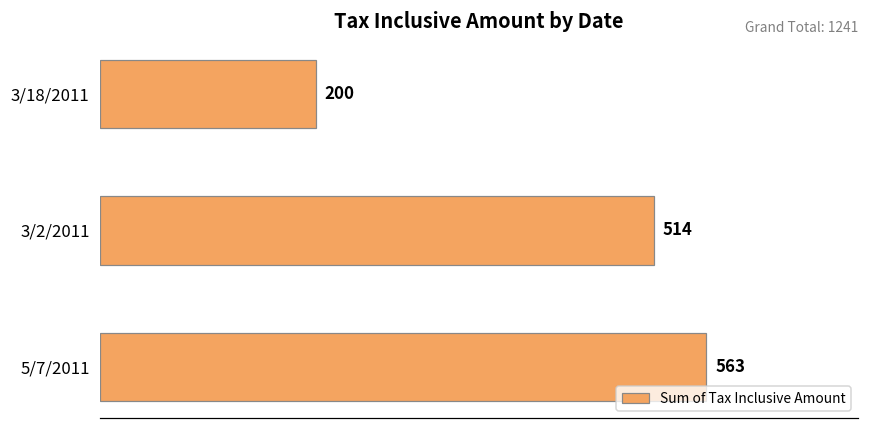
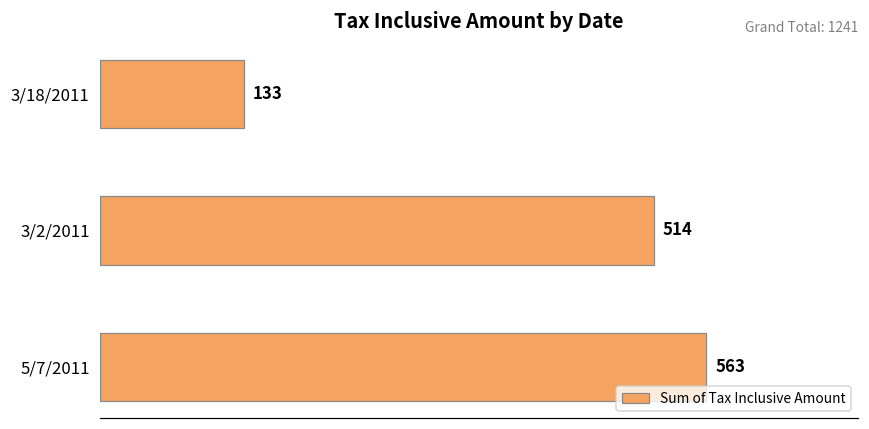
  {
-   "3/18/2011": 200,
+   "3/18/2011": 133,
    "3/2/2011": 514,
    "5/7/2011": 563
  }
